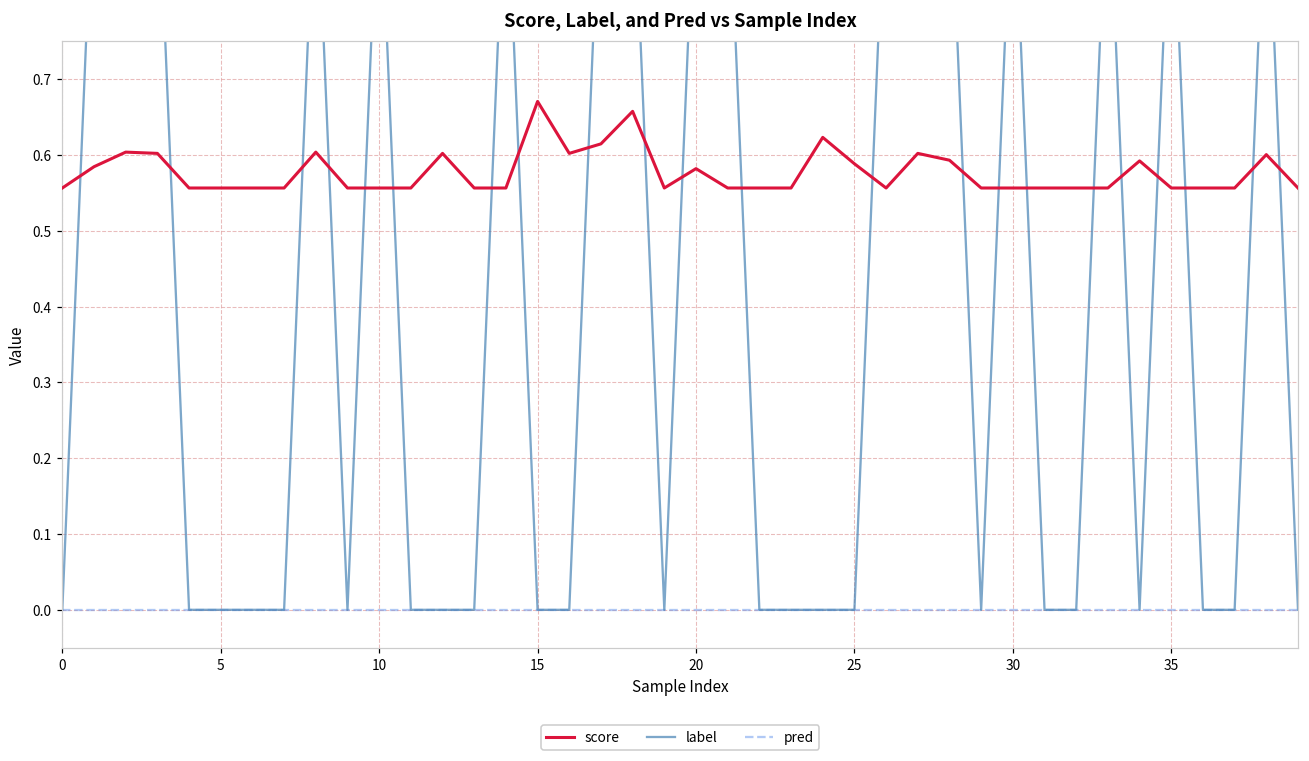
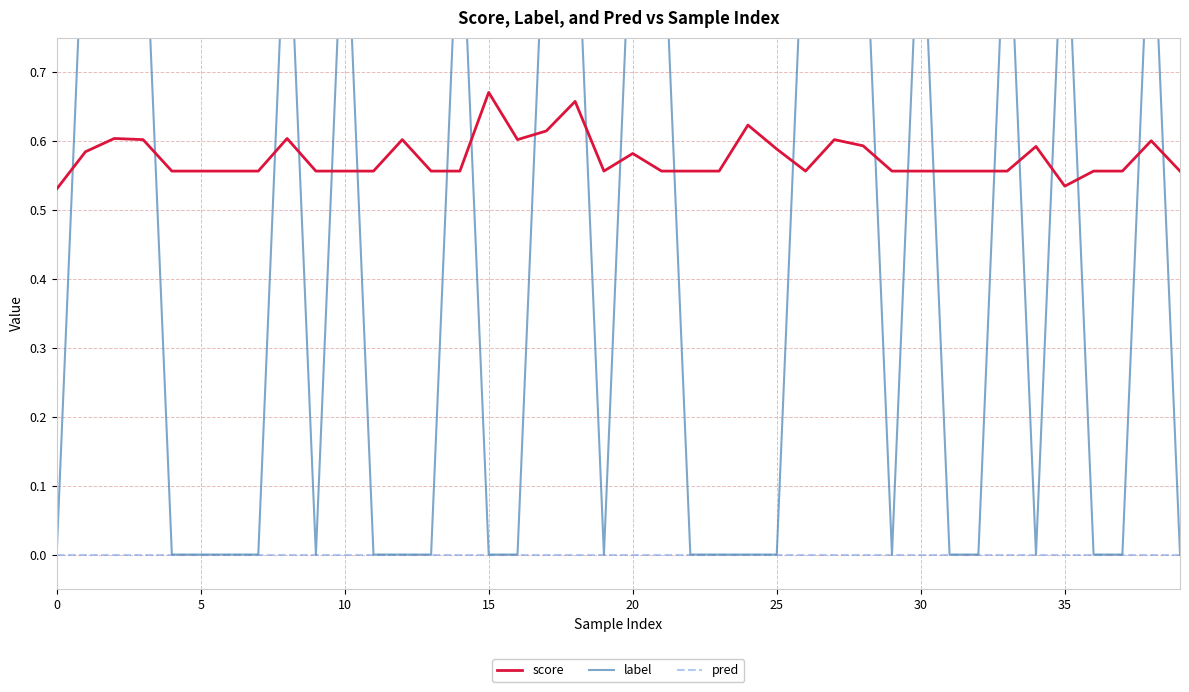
  {
    "score": {
-     "0": 0.56,
+     "0": 0.53,
      "5": 0.56,
      "10": 0.56,
      "15": 0.67,
      "20": 0.58,
      "25": 0.59,
      "30": 0.56,
-     "35": 0.56
+     "35": 0.53
    },
    "pred": {
      "10": 0.00,
      "20": 0.00,
      "30": 0.00,
      "35": 0.00
    }
  }
